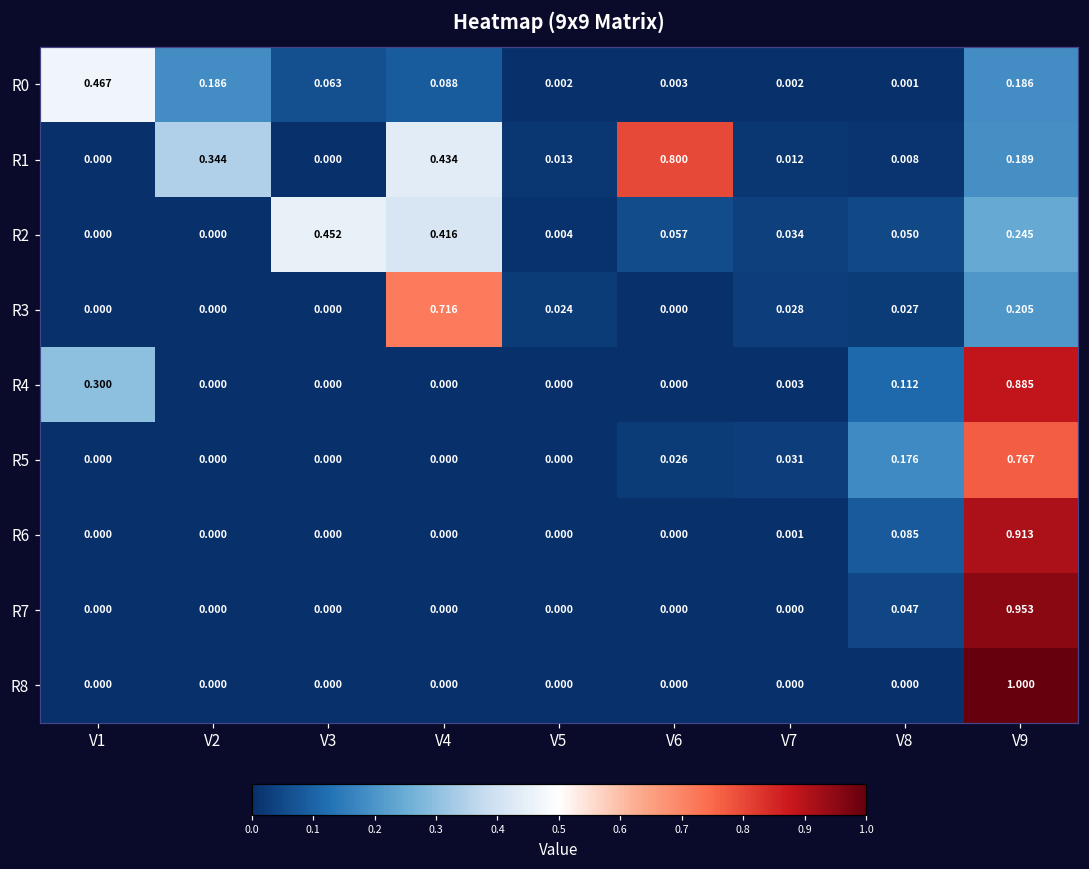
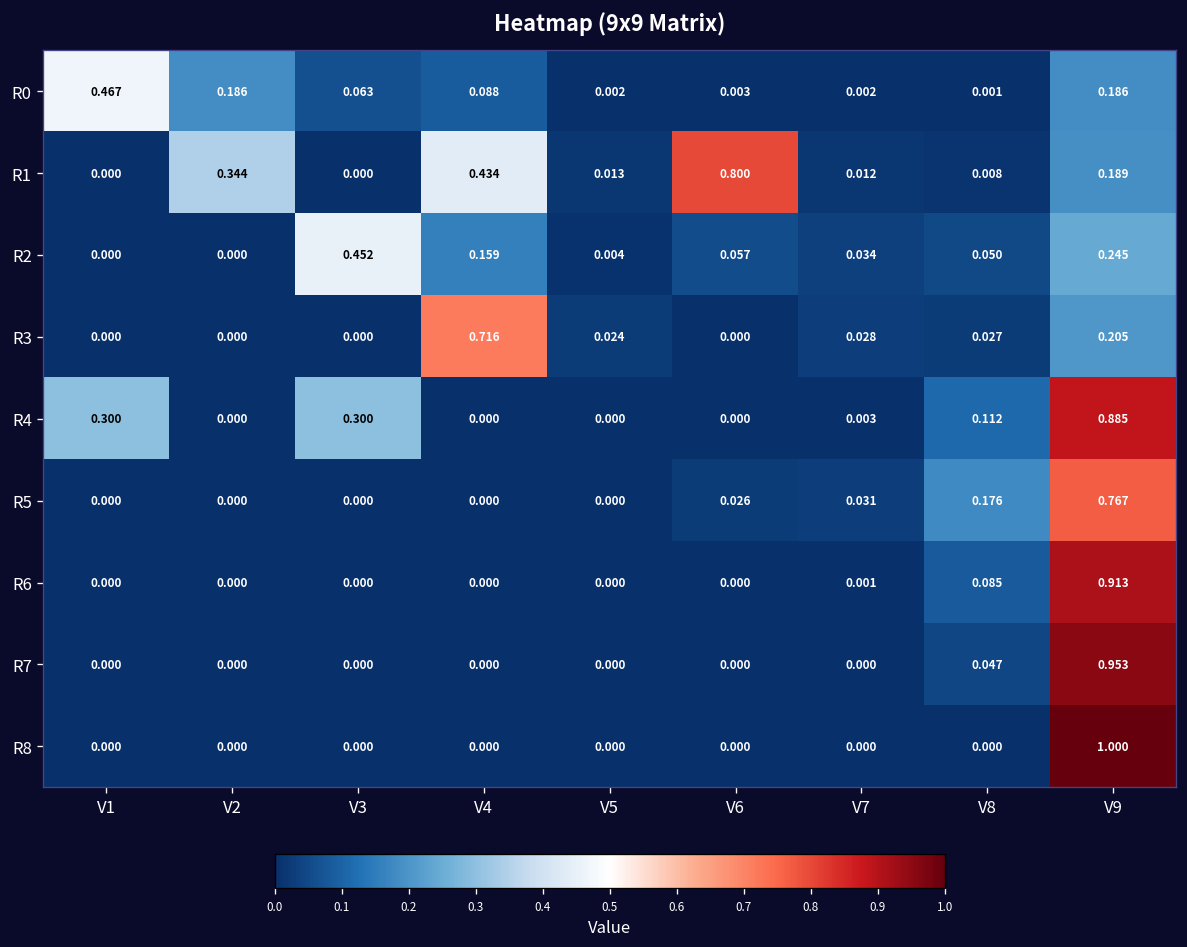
  {
    "R0": {
      "V1": 0.467,
      "V2": 0.186,
      "V3": 0.063,
      "V4": 0.088,
      "V5": 0.002,
      "V6": 0.003,
      "V7": 0.002,
      "V8": 0.001,
      "V9": 0.186
    },
    "R1": {
      "V1": 0.000,
      "V2": 0.344,
      "V3": 0.000,
      "V4": 0.434,
      "V5": 0.013,
      "V6": 0.800,
      "V7": 0.012,
      "V8": 0.008,
      "V9": 0.189
    },
    "R2": {
      "V1": 0.000,
      "V2": 0.000,
      "V3": 0.452,
-     "V4": 0.416,
+     "V4": 0.159,
      "V5": 0.004,
      "V6": 0.057,
      "V7": 0.034,
      "V8": 0.050,
      "V9": 0.245
    },
    "R3": {
      "V1": 0.000,
      "V2": 0.000,
      "V3": 0.000,
      "V4": 0.716,
      "V5": 0.024,
      "V6": 0.000,
      "V7": 0.028,
      "V8": 0.027,
      "V9": 0.205
    },
    "R4": {
      "V1": 0.300,
      "V2": 0.000,
-     "V3": 0.000,
+     "V3": 0.300,
      "V4": 0.000,
      "V5": 0.000,
      "V6": 0.000,
      "V7": 0.003,
      "V8": 0.112,
      "V9": 0.885
    },
    "R5": {
      "V1": 0.000,
      "V2": 0.000,
      "V3": 0.000,
      "V4": 0.000,
      "V5": 0.000,
      "V6": 0.026,
      "V7": 0.031,
      "V8": 0.176,
      "V9": 0.767
    },
    "R6": {
      "V1": 0.000,
      "V2": 0.000,
      "V3": 0.000,
      "V4": 0.000,
      "V5": 0.000,
      "V6": 0.000,
      "V7": 0.001,
      "V8": 0.085,
      "V9": 0.913
    },
    "R7": {
      "V1": 0.000,
      "V2": 0.000,
      "V3": 0.000,
      "V4": 0.000,
      "V5": 0.000,
      "V6": 0.000,
      "V7": 0.000,
      "V8": 0.047,
      "V9": 0.953
    },
    "R8": {
      "V1": 0.000,
      "V2": 0.000,
      "V3": 0.000,
      "V4": 0.000,
      "V5": 0.000,
      "V6": 0.000,
      "V7": 0.000,
      "V8": 0.000,
      "V9": 1.000
    }
  }
